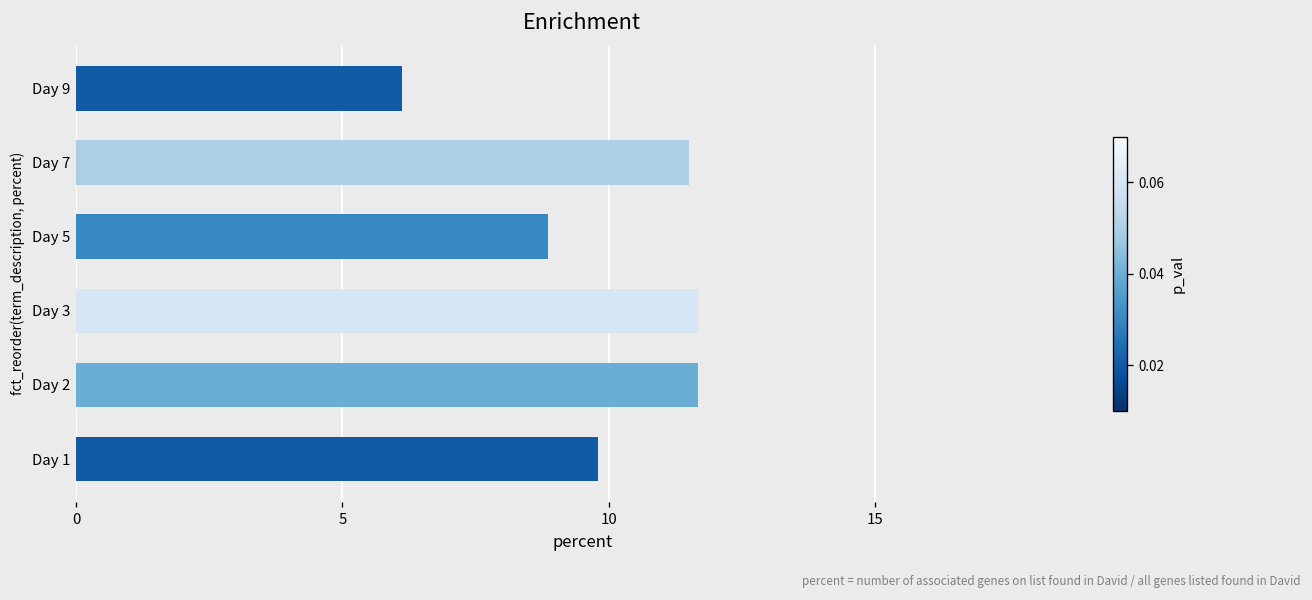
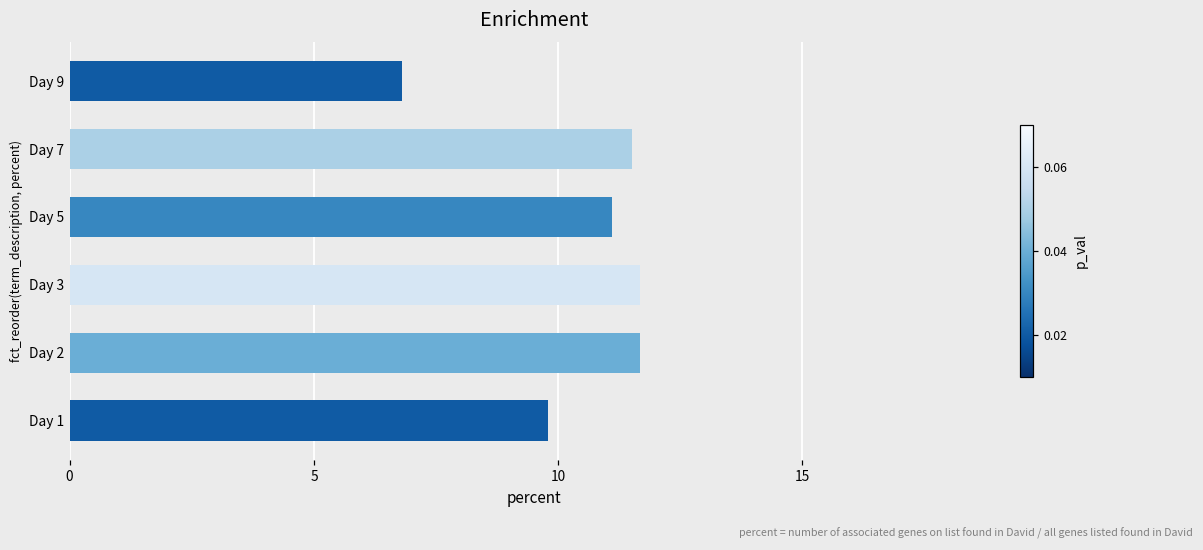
  {
-   "Day 9": 6.1,
+   "Day 9": 6.8,
    "Day 7": 11.5,
-   "Day 5": 8.9,
+   "Day 5": 11.1,
    "Day 3": 11.7,
    "Day 2": 11.7,
    "Day 1": 9.8
  }
